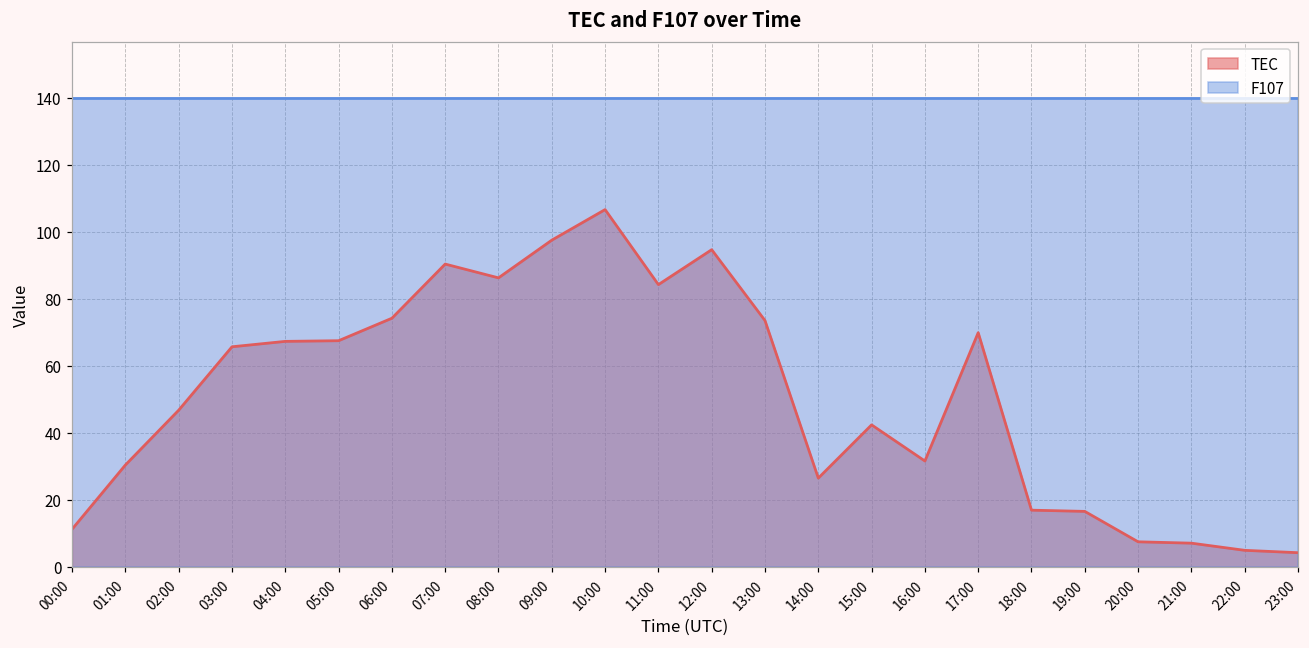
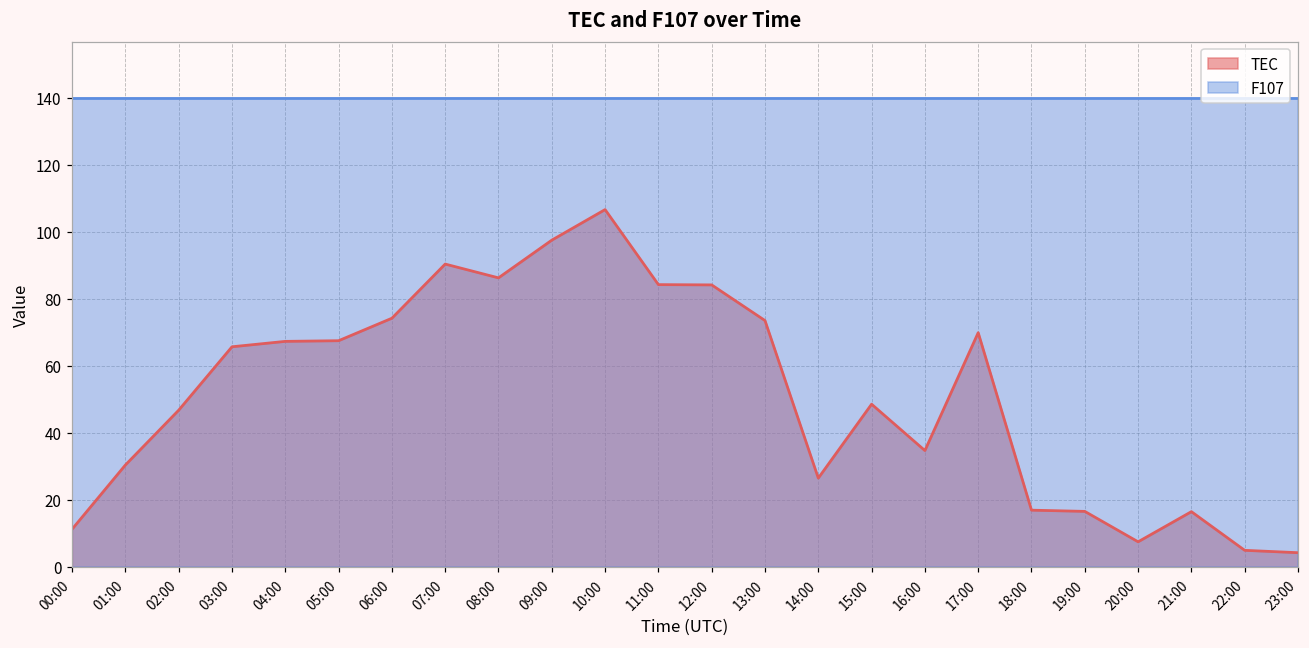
  {
    "TEC": {
      "00:00": 11,
      "01:00": 30,
      "02:00": 47,
      "03:00": 66,
      "04:00": 67,
      "05:00": 68,
      "06:00": 74,
      "07:00": 90,
      "08:00": 86,
      "09:00": 98,
      "10:00": 107,
      "11:00": 84,
-     "12:00": 95,
+     "12:00": 84,
      "13:00": 74,
      "14:00": 27,
-     "15:00": 42,
-     "16:00": 32,
+     "15:00": 49,
+     "16:00": 35,
      "17:00": 70,
      "18:00": 17,
      "19:00": 17,
      "20:00": 8,
-     "21:00": 7,
+     "21:00": 17,
      "22:00": 5,
      "23:00": 4
    },
    "F107": {
      "00:00": 140,
      "01:00": 140,
      "02:00": 140,
      "03:00": 140,
      "04:00": 140,
      "05:00": 140,
      "06:00": 140,
      "07:00": 140,
      "08:00": 140,
      "09:00": 140,
      "10:00": 140,
      "11:00": 140,
      "12:00": 140,
      "13:00": 140,
      "14:00": 140,
      "15:00": 140,
      "16:00": 140,
      "17:00": 140,
      "18:00": 140,
      "19:00": 140,
      "20:00": 140,
      "21:00": 140,
      "23:00": 140
    }
  }
